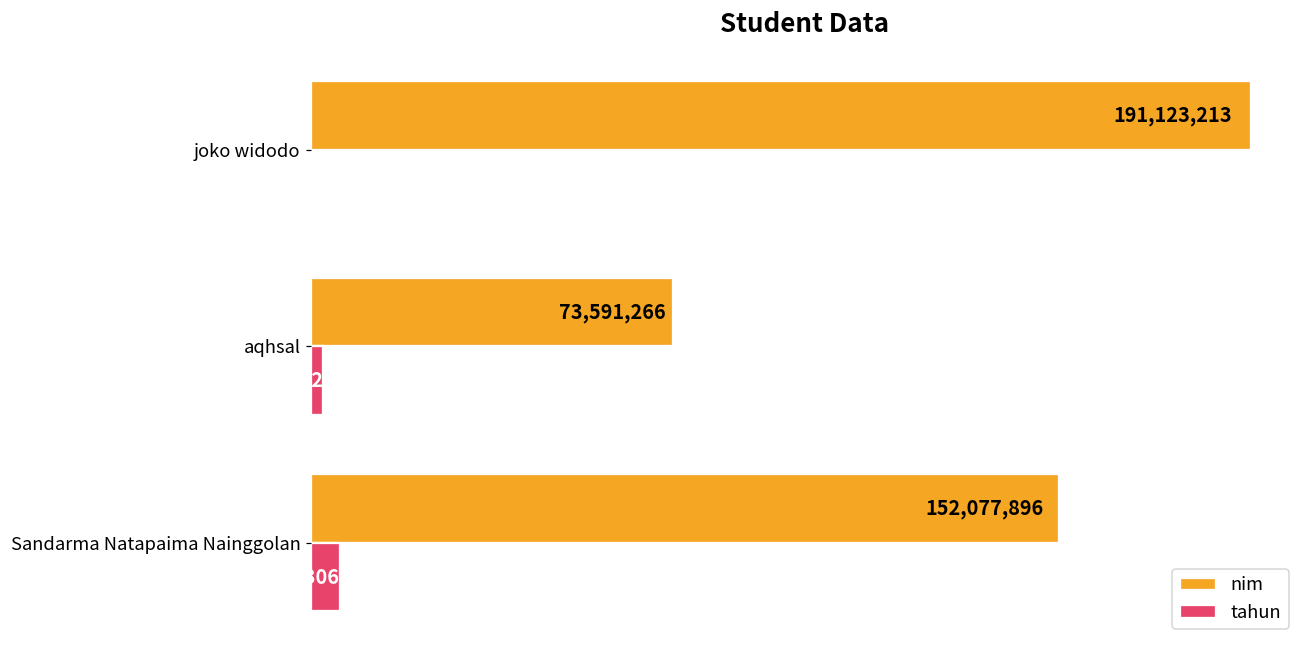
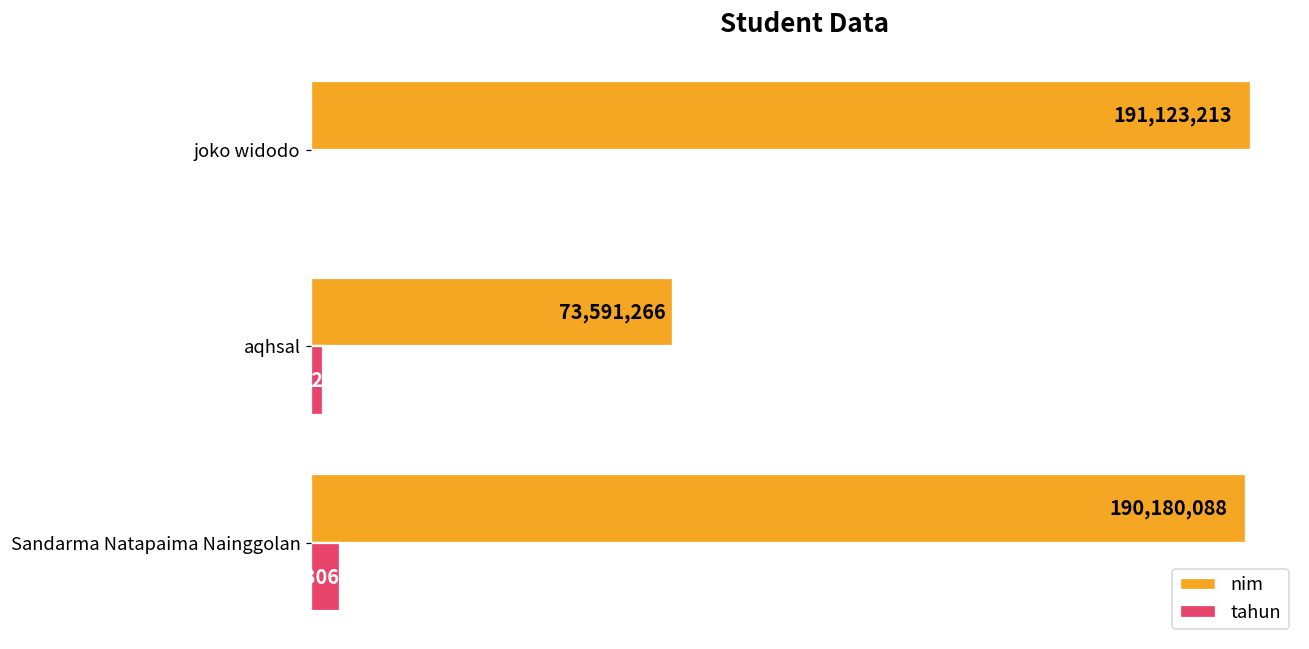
  {
    "nim": {
      "joko widodo": "191,123,213",
      "aqhsal": "73,591,266",
-     "Sandarma Natapaima Nainggolan": "152,077,896"
+     "Sandarma Natapaima Nainggolan": "190,180,088"
    }
  }
